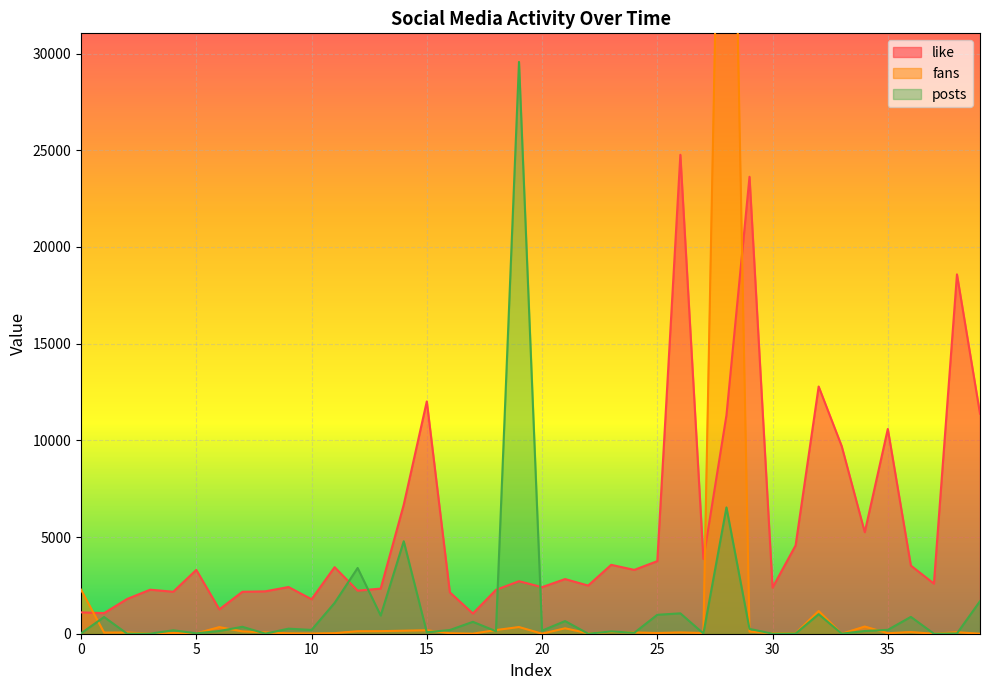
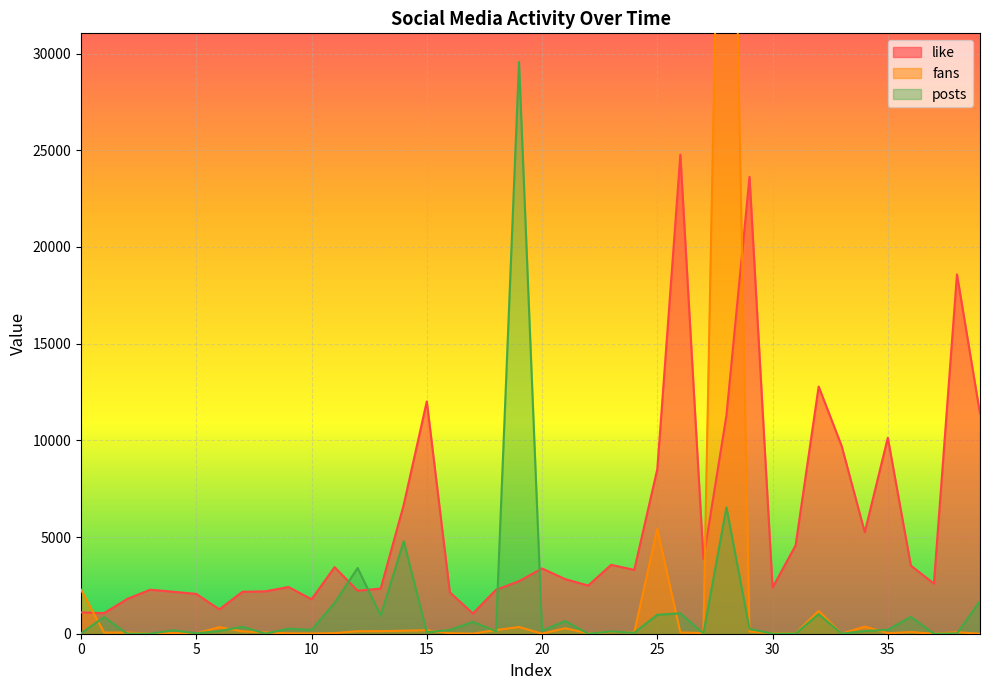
  {
    "like": {
      "0": 1100,
-     "5": 3300,
+     "5": 2100,
      "10": 1800,
      "15": 12000,
-     "20": 2400,
-     "25": 3800,
+     "20": 3400,
+     "25": 8500,
      "30": 2400,
-     "35": 10600
+     "35": 10100
    },
    "fans": {
      "0": 2300,
      "10": 0,
      "20": 0,
-     "25": 0,
+     "25": 5400,
      "35": 0
    },
    "posts": {
      "0": 0,
      "10": 200,
      "20": 200,
      "25": 1000,
      "35": 200
    }
  }
